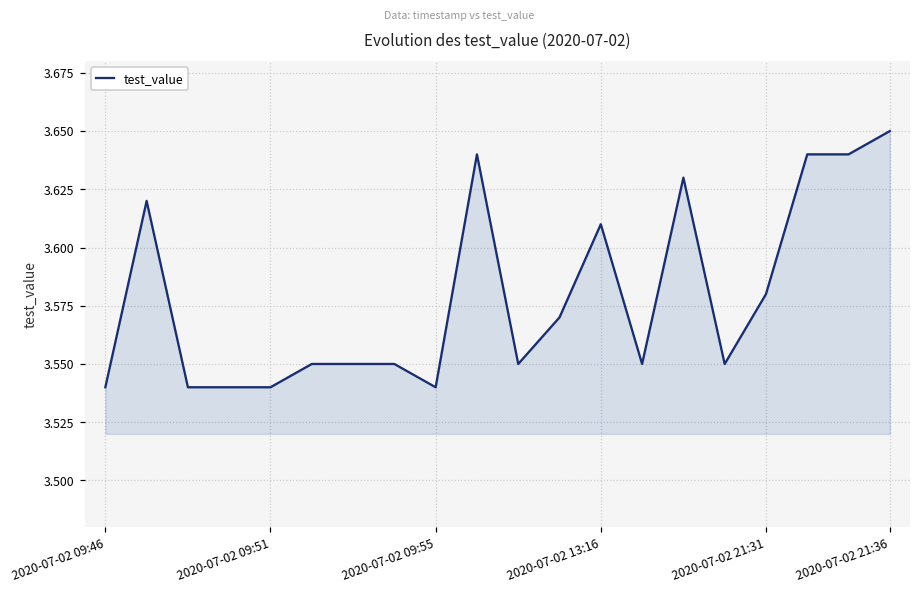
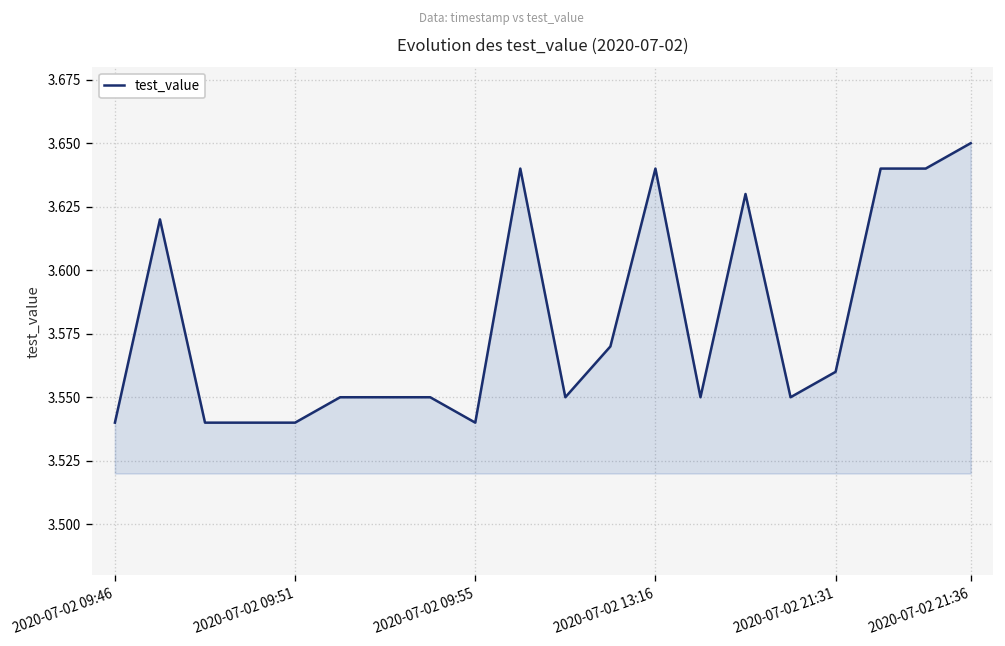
  {
    "2020-07-02 09:46": 3.54,
    "2020-07-02 09:51": 3.54,
    "2020-07-02 09:55": 3.54,
-   "2020-07-02 13:16": 3.61,
-   "2020-07-02 21:31": 3.58,
+   "2020-07-02 13:16": 3.64,
+   "2020-07-02 21:31": 3.56,
    "2020-07-02 21:36": 3.65
  }
